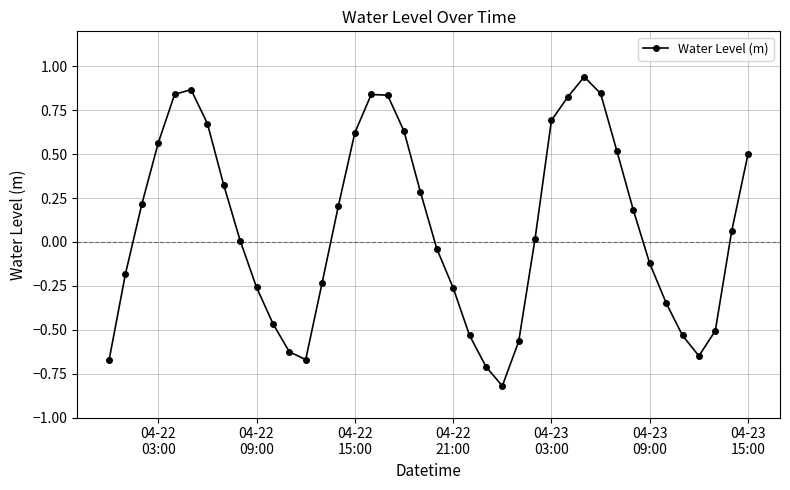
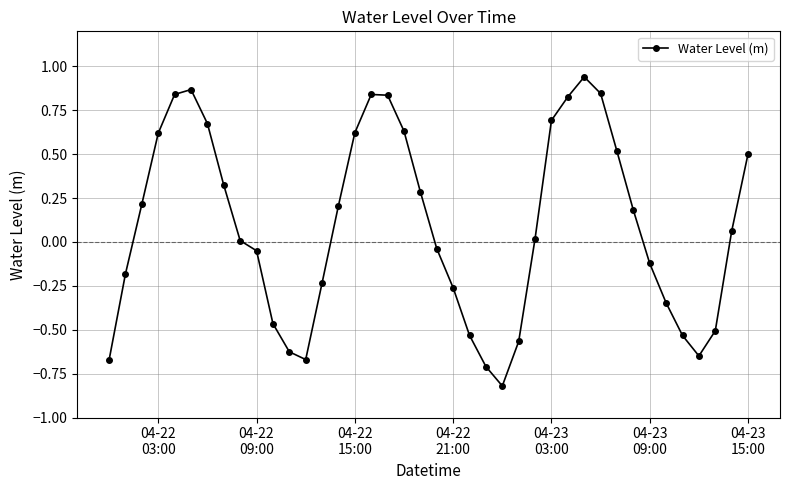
  {
-   "04-22 03:00": 0.56,
-   "04-22 09:00": -0.26,
+   "04-22 03:00": 0.62,
+   "04-22 09:00": -0.05,
    "04-22 15:00": 0.62,
    "04-22 21:00": -0.26,
    "04-23 03:00": 0.69,
    "04-23 09:00": -0.12,
    "04-23 15:00": 0.50
  }
